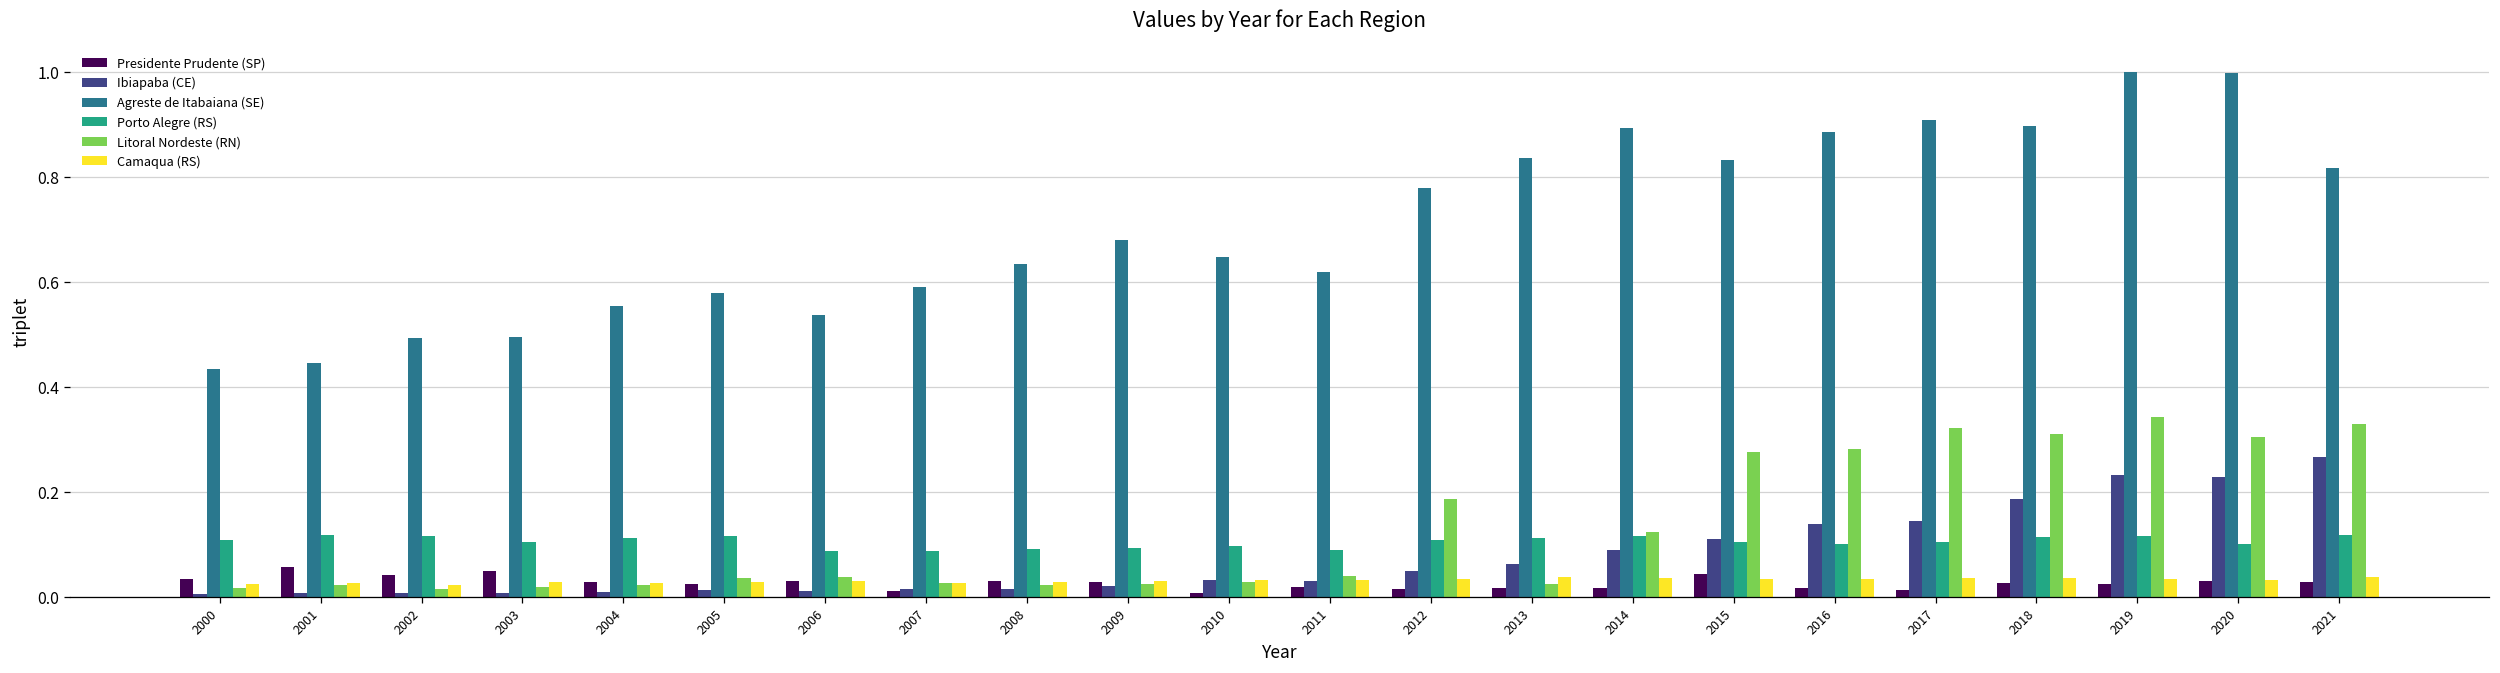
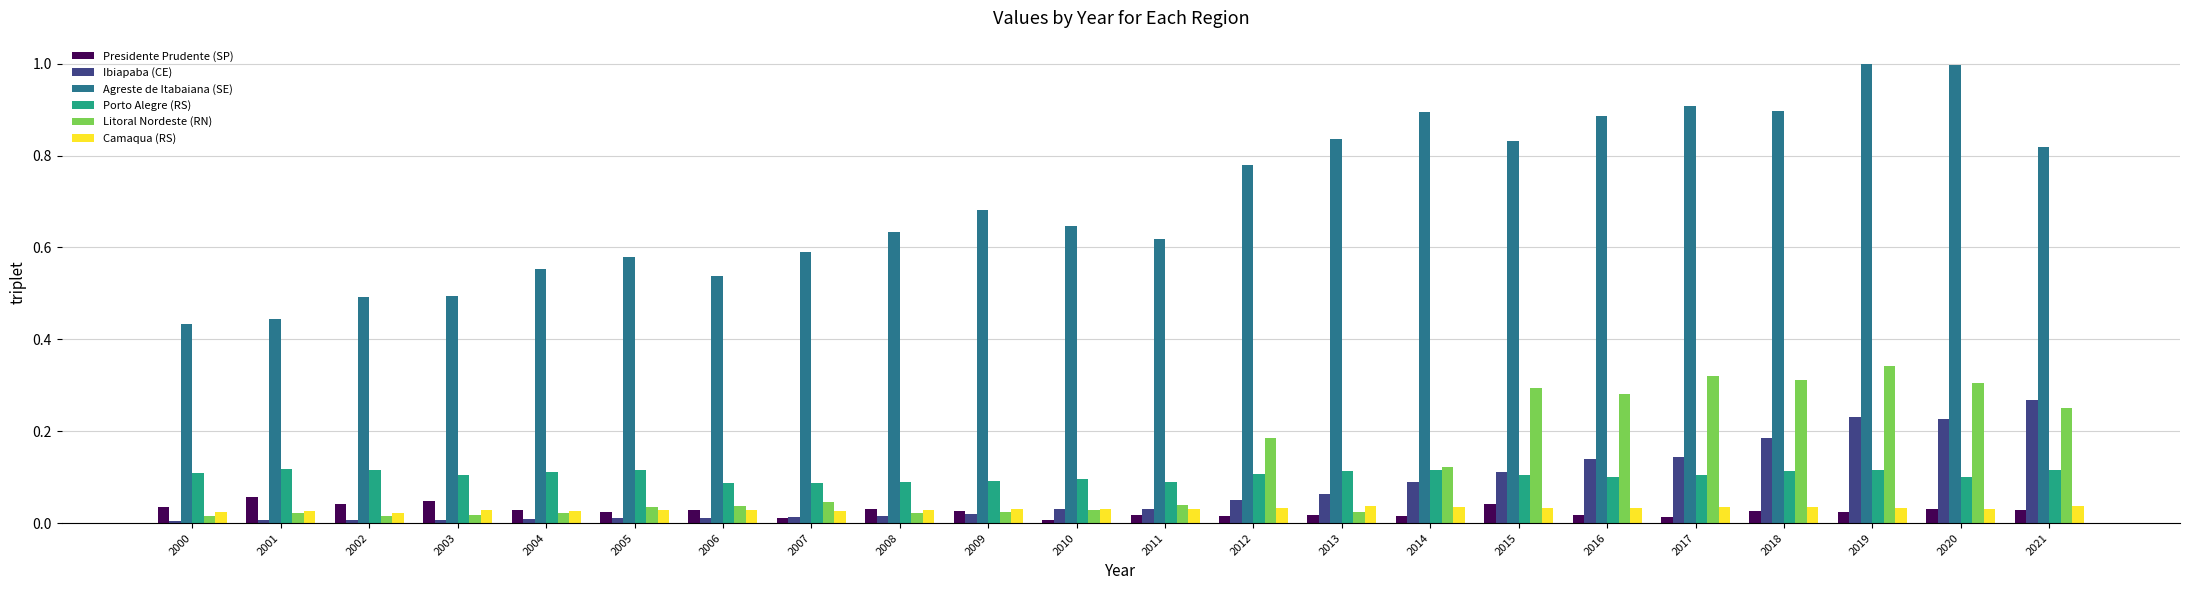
  {
    "Presidente Prudente (SP)": {
      "2000": 0.03,
      "2001": 0.06,
      "2002": 0.04,
      "2003": 0.05,
      "2004": 0.03,
      "2005": 0.02,
      "2006": 0.03,
      "2007": 0.01,
      "2008": 0.03,
      "2009": 0.03,
      "2010": 0.01,
      "2011": 0.02,
      "2012": 0.02,
      "2013": 0.02,
      "2014": 0.02,
      "2015": 0.04,
      "2016": 0.02,
      "2017": 0.01,
      "2018": 0.03,
      "2019": 0.02,
      "2020": 0.03,
      "2021": 0.03
    },
    "Litoral Nordeste (RN)": {
      "2000": 0.02,
      "2001": 0.02,
      "2002": 0.02,
      "2003": 0.02,
      "2004": 0.02,
      "2005": 0.04,
      "2006": 0.04,
-     "2007": 0.03,
+     "2007": 0.05,
      "2008": 0.02,
      "2009": 0.02,
      "2010": 0.03,
      "2011": 0.04,
      "2012": 0.19,
      "2013": 0.02,
      "2014": 0.12,
-     "2015": 0.28,
+     "2015": 0.29,
      "2016": 0.28,
      "2017": 0.32,
      "2018": 0.31,
      "2019": 0.34,
      "2020": 0.31,
-     "2021": 0.33
+     "2021": 0.25
    },
    "Camaqua (RS)": {
      "2000": 0.02,
      "2001": 0.03,
      "2002": 0.02,
      "2003": 0.03,
      "2004": 0.03,
      "2005": 0.03,
      "2006": 0.03,
      "2007": 0.03,
      "2008": 0.03,
      "2009": 0.03,
      "2010": 0.03,
      "2011": 0.03,
      "2012": 0.03,
      "2013": 0.04,
      "2014": 0.04,
      "2015": 0.03,
      "2016": 0.03,
      "2017": 0.04,
      "2018": 0.04,
      "2019": 0.03,
      "2020": 0.03,
      "2021": 0.04
    }
  }
